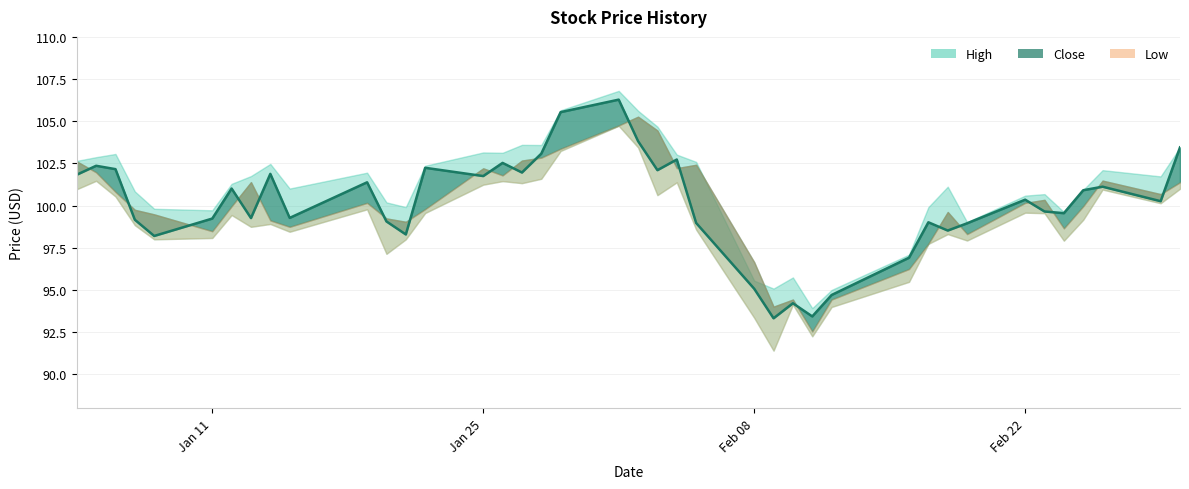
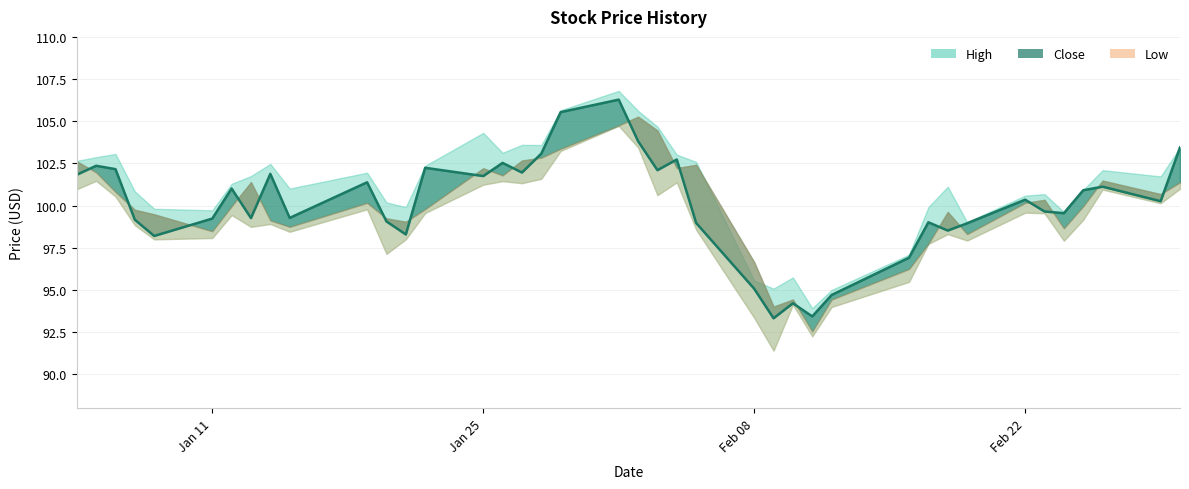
  {
    "High": {
      "Jan 11": 99.7,
-     "Jan 25": 103.2,
+     "Jan 25": 104.3,
      "Feb 08": 95.6,
      "Feb 22": 100.6
    }
  }
